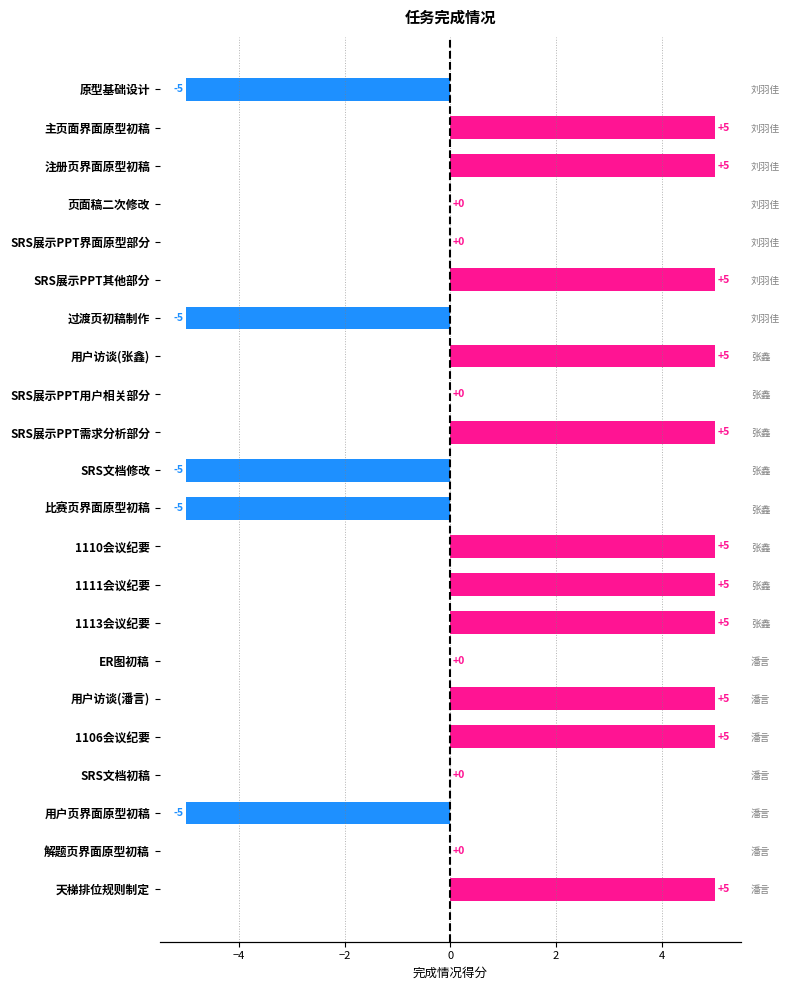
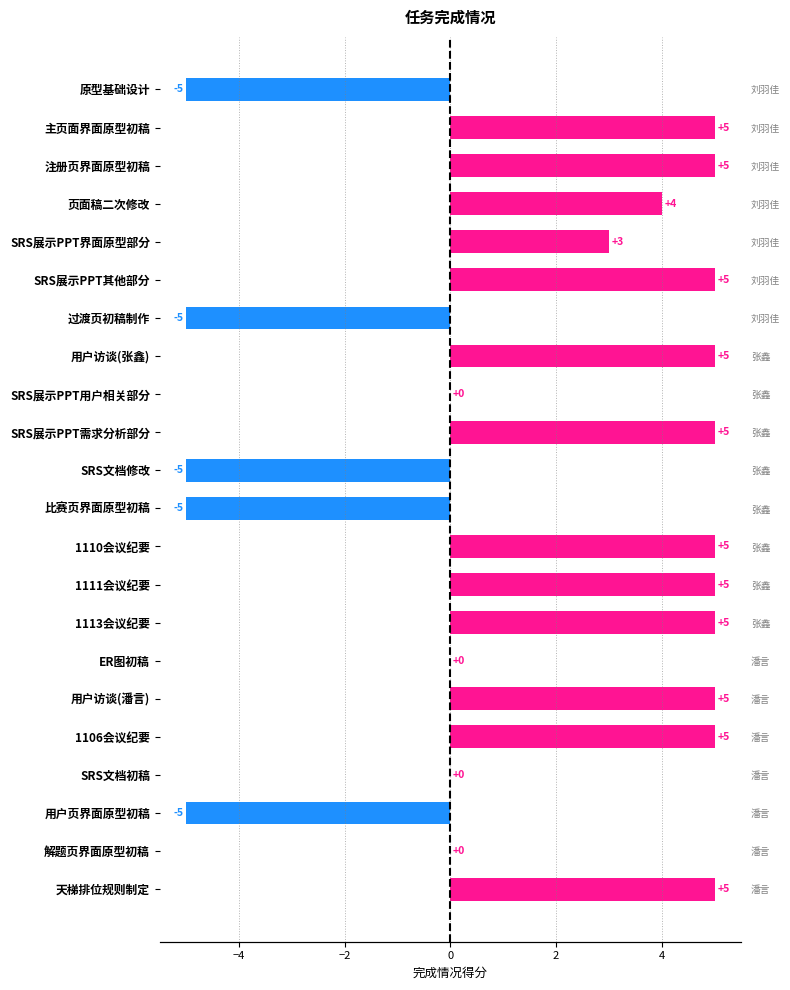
  {
    "原型基础设计": "-5",
    "主页面界面原型初稿": "+5",
    "注册页界面原型初稿": "+5",
-   "页面稿二次修改": "+0",
-   "SRS展示PPT界面原型部分": "+0",
+   "页面稿二次修改": "+4",
+   "SRS展示PPT界面原型部分": "+3",
    "SRS展示PPT其他部分": "+5",
    "过渡页初稿制作": "-5",
    "用户访谈(张鑫)": "+5",
    "SRS展示PPT用户相关部分": "+0",
    "SRS展示PPT需求分析部分": "+5",
    "SRS文档修改": "-5",
    "比赛页界面原型初稿": "-5",
    "1110会议纪要": "+5",
    "1111会议纪要": "+5",
    "1113会议纪要": "+5",
    "ER图初稿": "+0",
    "用户访谈(潘言)": "+5",
    "1106会议纪要": "+5",
    "SRS文档初稿": "+0",
    "用户页界面原型初稿": "-5",
    "解题页界面原型初稿": "+0",
    "天梯排位规则制定": "+5"
  }
